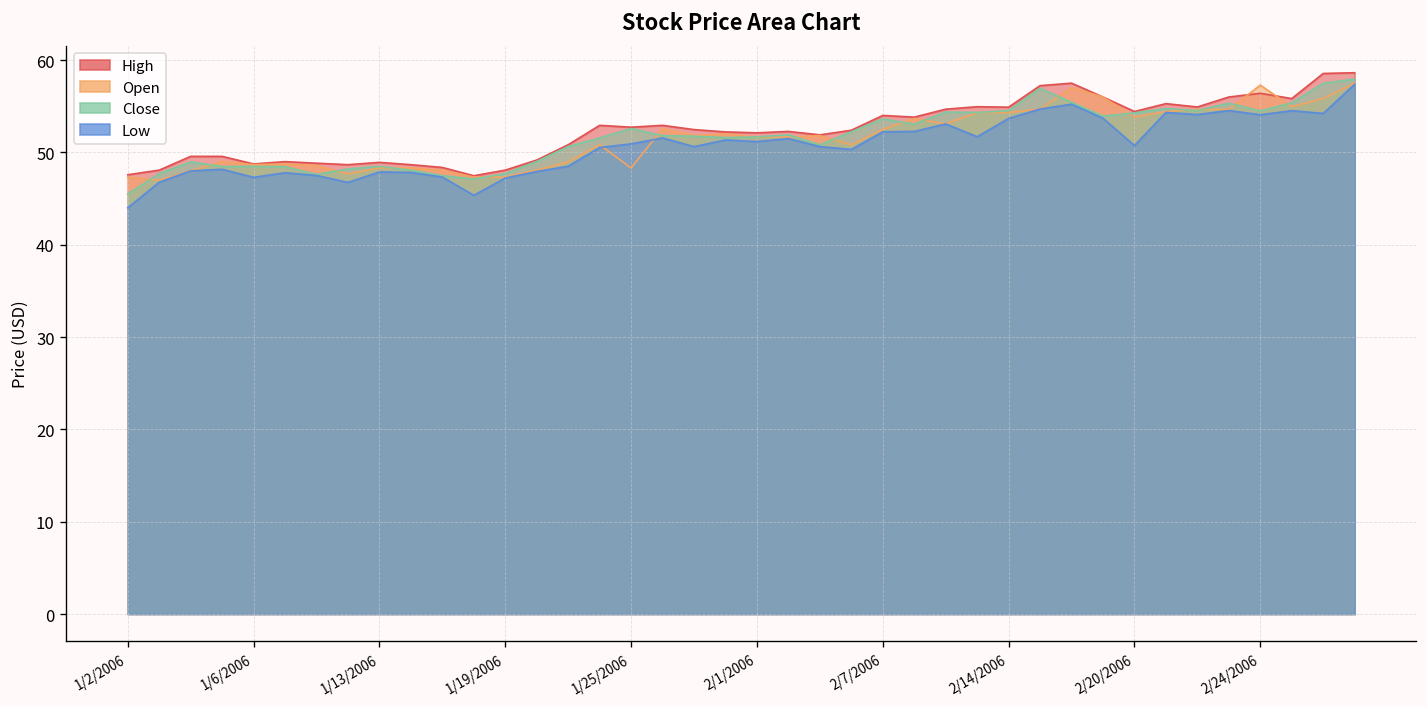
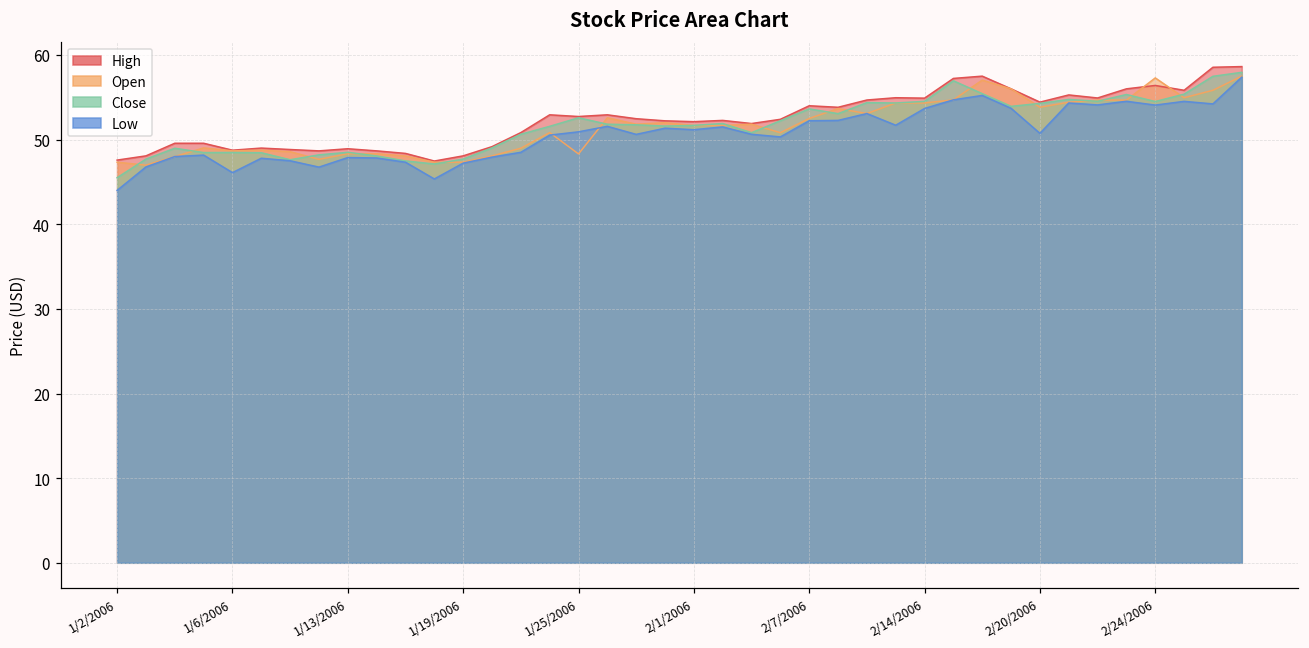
  {
    "High": {
      "1/13/2006": 49,
      "1/19/2006": 48,
      "2/1/2006": 52,
      "2/7/2006": 54,
      "2/14/2006": 55,
      "2/24/2006": 56
    },
    "Open": {
      "1/25/2006": 48,
      "2/20/2006": 54,
      "2/24/2006": 57
    },
    "Close": {
      "1/2/2006": 46,
      "1/19/2006": 48,
      "2/7/2006": 54,
      "2/24/2006": 55
    },
    "Low": {
      "1/2/2006": 44,
-     "1/6/2006": 47,
+     "1/6/2006": 46,
      "1/13/2006": 48,
      "1/25/2006": 51,
      "2/1/2006": 51,
      "2/14/2006": 54,
      "2/20/2006": 51,
      "2/24/2006": 54
    }
  }
